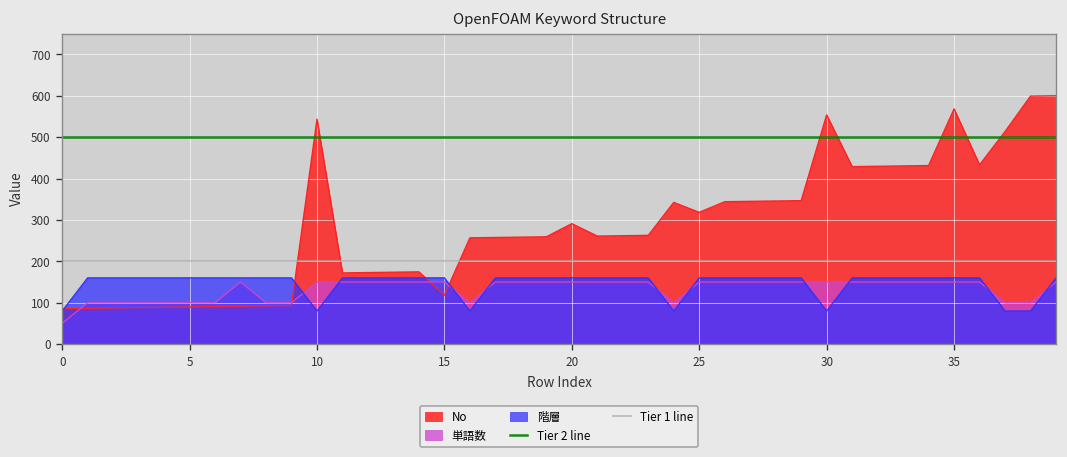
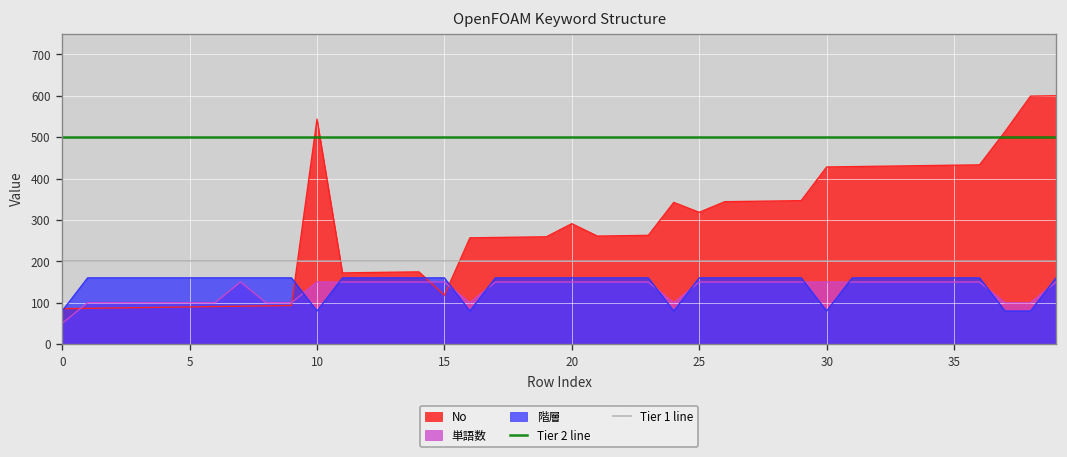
  {
    "No": {
      "5": 90,
      "10": 540,
      "15": 120,
      "20": 290,
      "25": 320,
-     "30": 550,
-     "35": 570
+     "30": 430,
+     "35": 430
    },
    "単語数": {
      "0": 50,
      "5": 100,
      "10": 150,
      "15": 150,
      "20": 150,
      "25": 150,
      "30": 150,
      "35": 150
    },
    "階層": {
      "5": 160,
      "10": 80,
      "15": 160,
      "20": 160,
      "25": 160,
      "30": 80,
      "35": 160
    }
  }
